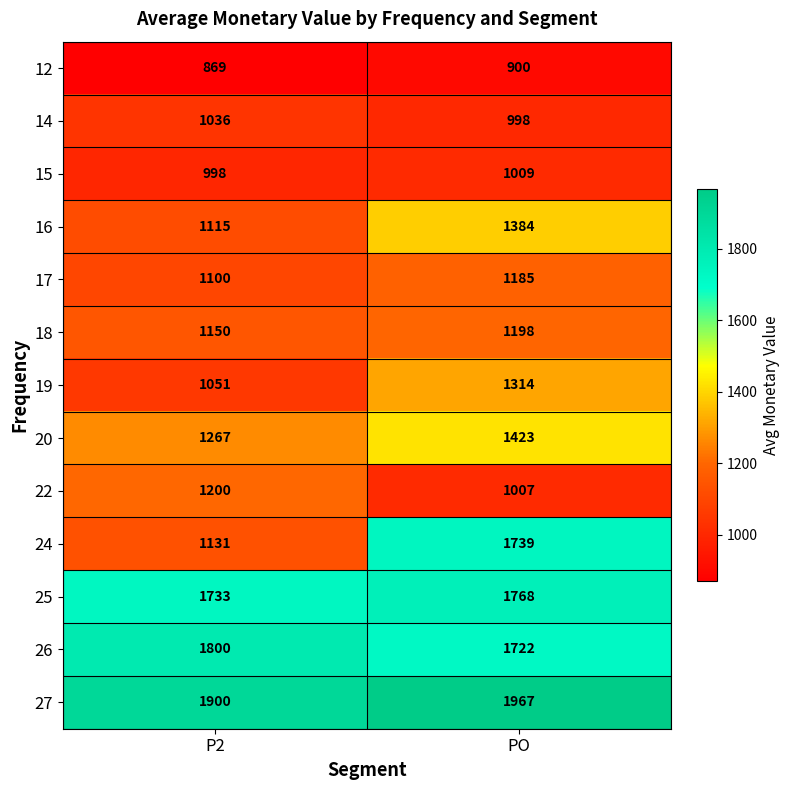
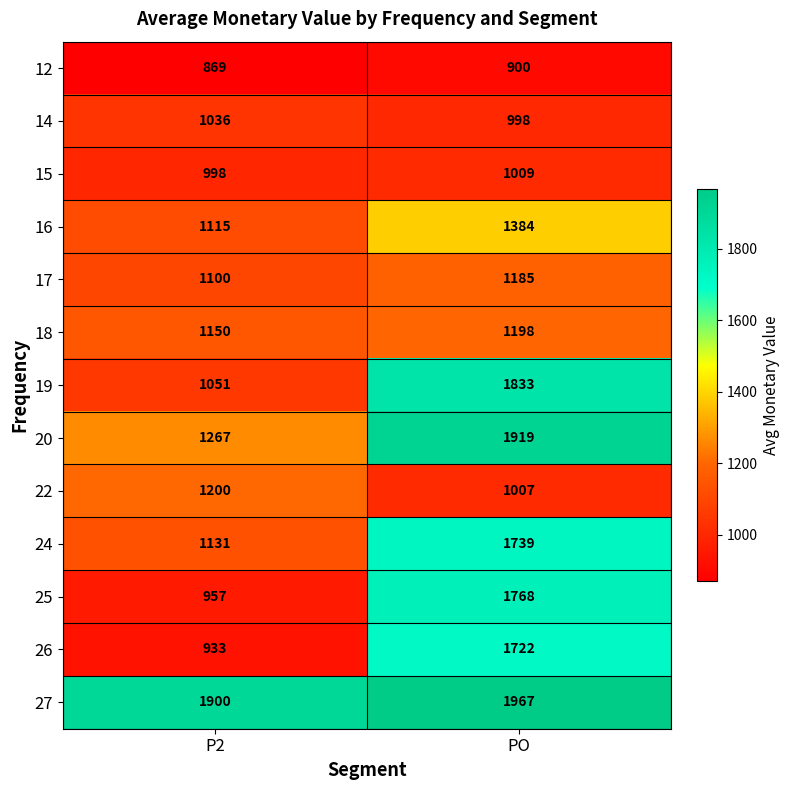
  {
    "12": {
      "P2": 869,
      "PO": 900
    },
    "14": {
      "P2": 1036,
      "PO": 998
    },
    "15": {
      "P2": 998,
      "PO": 1009
    },
    "16": {
      "P2": 1115,
      "PO": 1384
    },
    "17": {
      "P2": 1100,
      "PO": 1185
    },
    "18": {
      "P2": 1150,
      "PO": 1198
    },
    "19": {
      "P2": 1051,
-     "PO": 1314
+     "PO": 1833
    },
    "20": {
      "P2": 1267,
-     "PO": 1423
+     "PO": 1919
    },
    "22": {
      "P2": 1200,
      "PO": 1007
    },
    "24": {
      "P2": 1131,
      "PO": 1739
    },
    "25": {
-     "P2": 1733,
+     "P2": 957,
      "PO": 1768
    },
    "26": {
-     "P2": 1800,
+     "P2": 933,
      "PO": 1722
    },
    "27": {
      "P2": 1900,
      "PO": 1967
    }
  }
